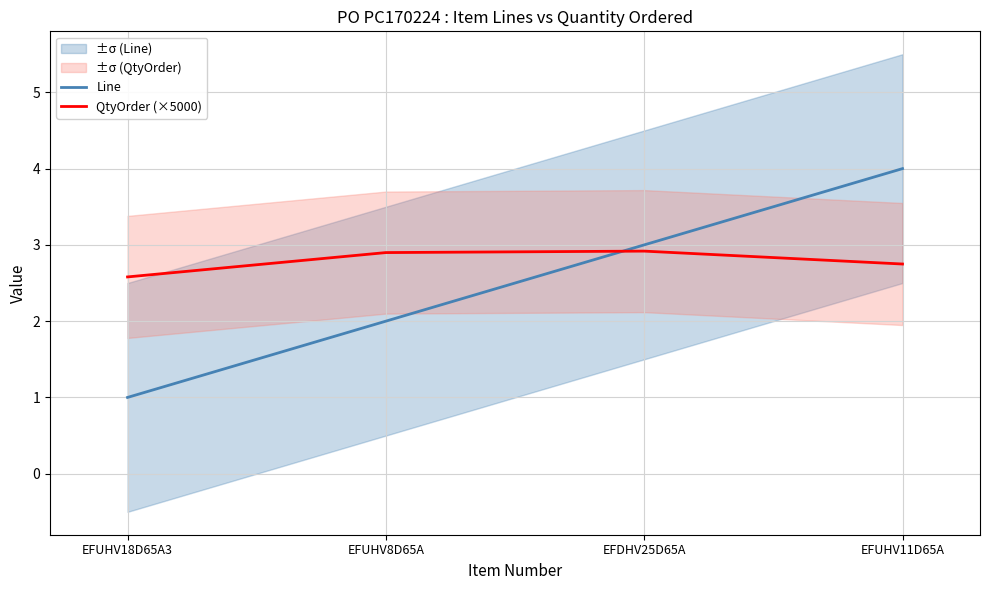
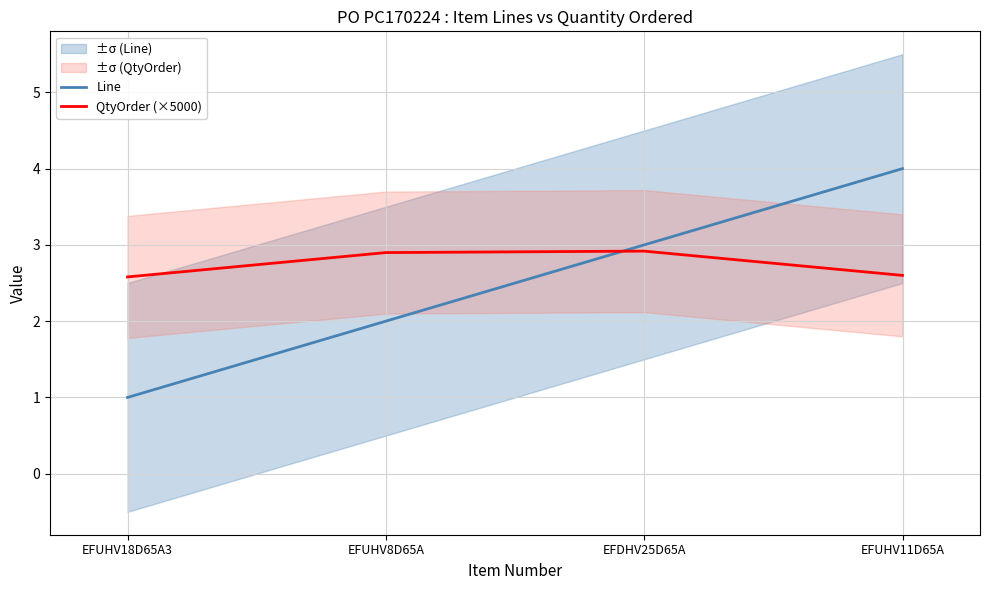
  {
    "QtyOrder (×5000)": {
      "EFUHV18D65A3": 2.6,
      "EFUHV8D65A": 2.9,
      "EFDHV25D65A": 2.9,
-     "EFUHV11D65A": 2.7
+     "EFUHV11D65A": 2.6
    }
  }
